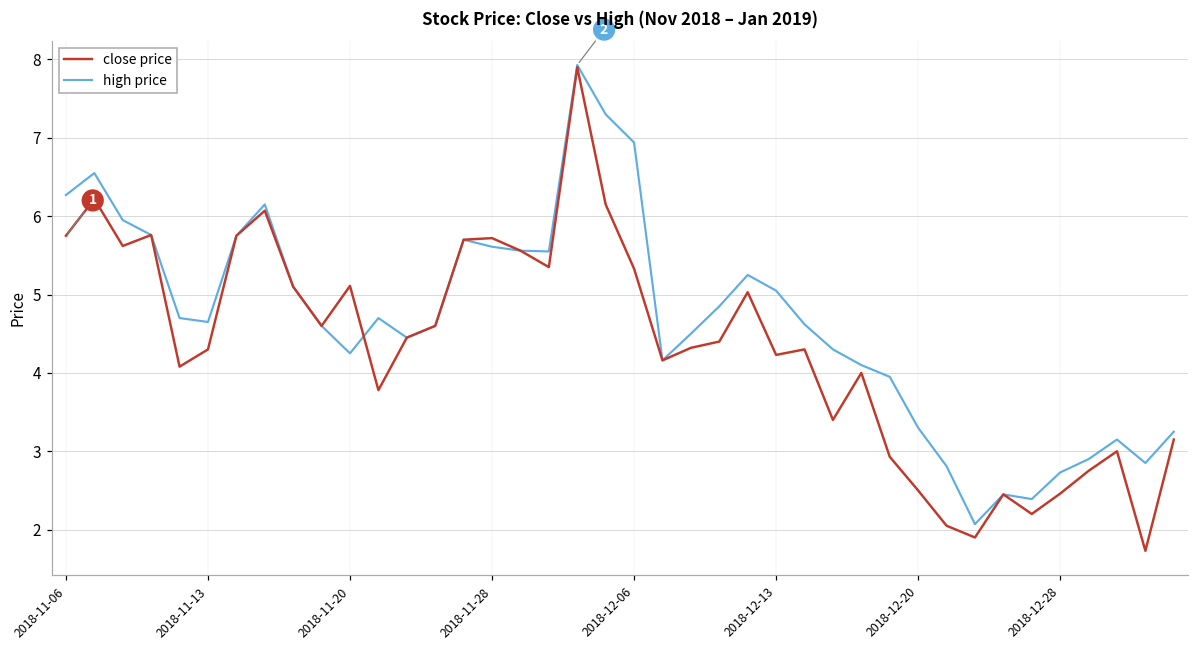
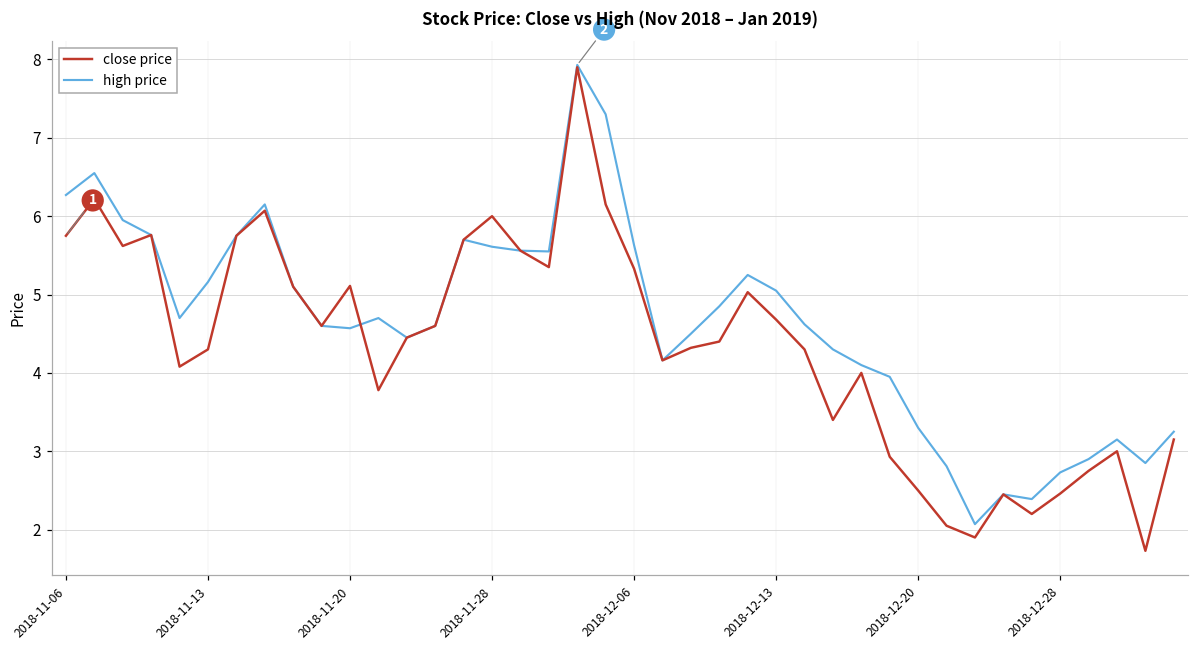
  {
    "close price": {
      "2018-11-06": 5.8,
      "2018-11-13": 4.3,
      "2018-11-20": 5.1,
-     "2018-11-28": 5.7,
+     "2018-11-28": 6.0,
      "2018-12-06": 5.3,
-     "2018-12-13": 4.2,
+     "2018-12-13": 4.7,
      "2018-12-20": 2.5,
      "2018-12-28": 2.5
    },
    "high price": {
      "2018-11-06": 6.3,
-     "2018-11-13": 4.7,
-     "2018-11-20": 4.3,
+     "2018-11-13": 5.2,
+     "2018-11-20": 4.6,
      "2018-11-28": 5.6,
-     "2018-12-06": 6.9,
+     "2018-12-06": 5.6,
      "2018-12-13": 5.1,
      "2018-12-20": 3.3,
      "2018-12-28": 2.7
    }
  }
